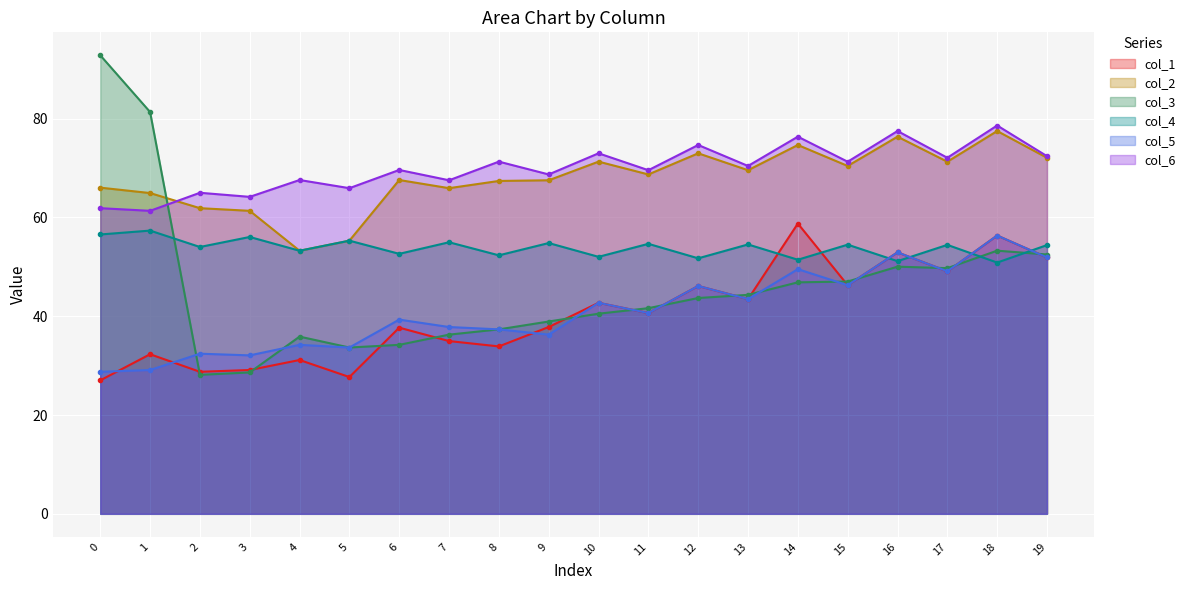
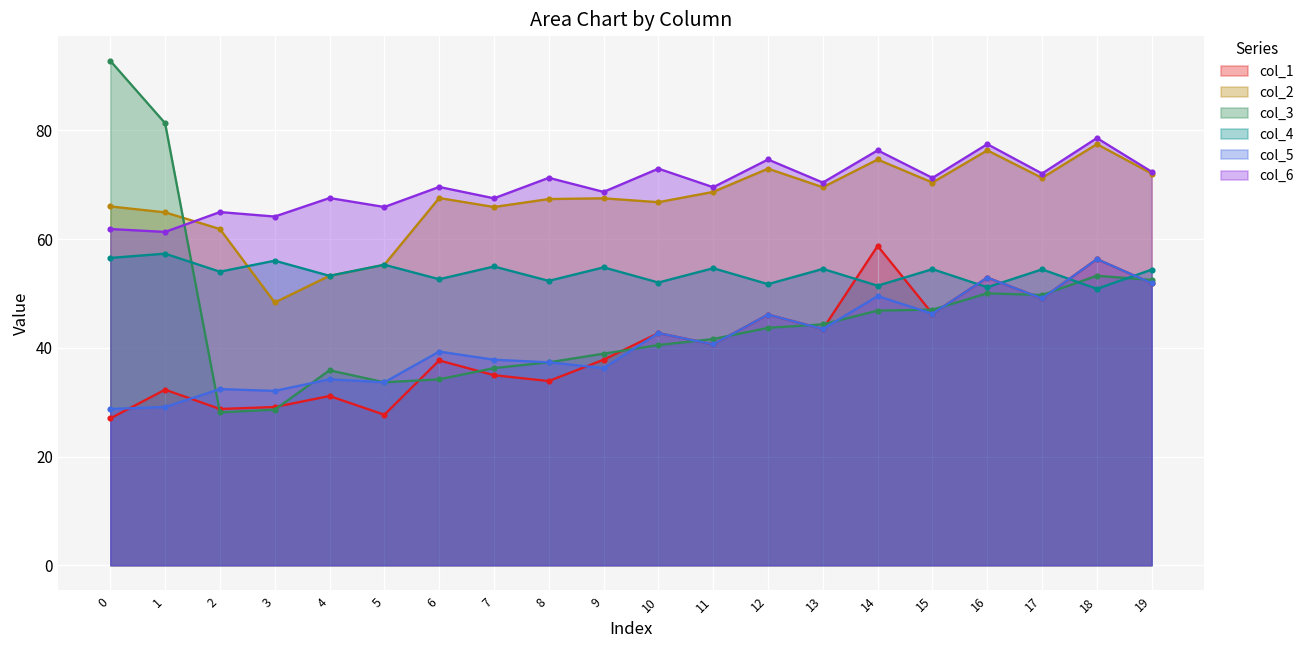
  {
    "col_1": {
      "0": 27,
      "1": 32,
      "2": 29,
      "4": 31,
      "5": 28,
      "6": 38,
      "7": 35,
      "8": 34,
      "9": 38,
      "14": 59
    },
    "col_2": {
      "0": 66,
      "1": 65,
      "2": 62,
-     "3": 61,
+     "3": 48,
      "6": 68,
      "7": 66,
      "8": 67,
      "9": 68,
-     "10": 71,
+     "10": 67,
      "11": 69,
      "12": 73,
      "13": 70,
      "14": 75,
      "15": 70,
      "16": 76,
      "17": 71,
      "18": 77
    }
  }
